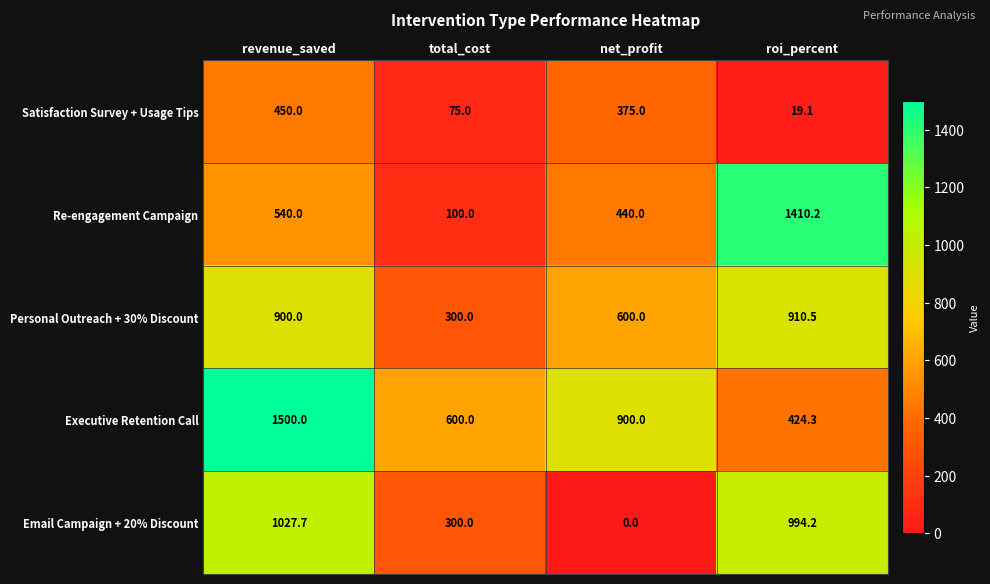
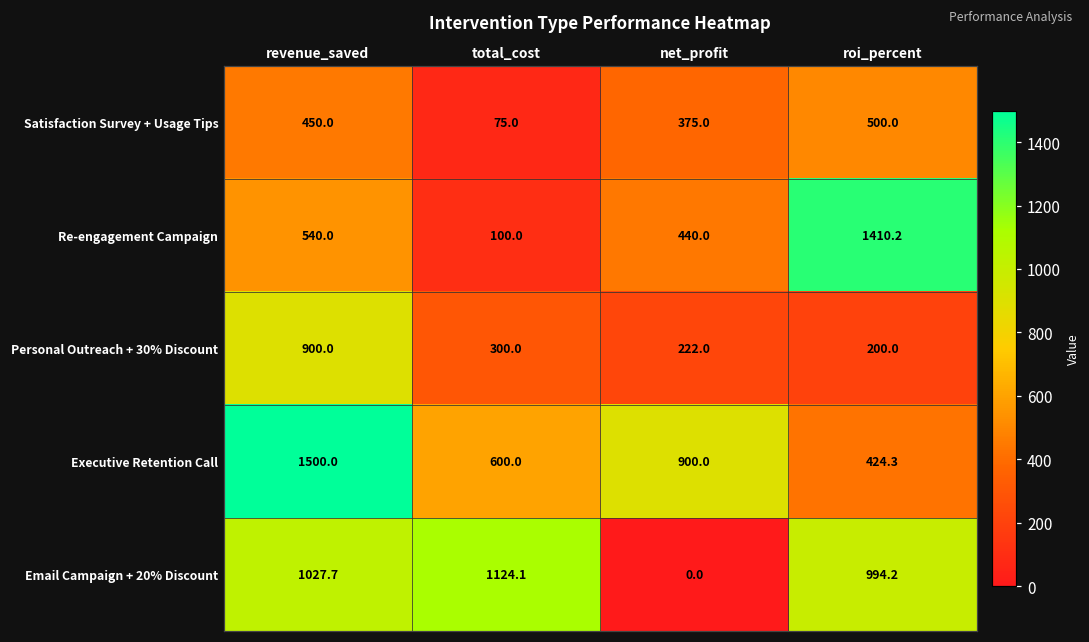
  {
    "Satisfaction Survey + Usage Tips": {
      "revenue_saved": 450.0,
      "total_cost": 75.0,
      "net_profit": 375.0,
-     "roi_percent": 19.1
+     "roi_percent": 500.0
    },
    "Re-engagement Campaign": {
      "revenue_saved": 540.0,
      "total_cost": 100.0,
      "net_profit": 440.0,
      "roi_percent": 1410.2
    },
    "Personal Outreach + 30% Discount": {
      "revenue_saved": 900.0,
      "total_cost": 300.0,
-     "net_profit": 600.0,
-     "roi_percent": 910.5
+     "net_profit": 222.0,
+     "roi_percent": 200.0
    },
    "Executive Retention Call": {
      "revenue_saved": 1500.0,
      "total_cost": 600.0,
      "net_profit": 900.0,
      "roi_percent": 424.3
    },
    "Email Campaign + 20% Discount": {
      "revenue_saved": 1027.7,
-     "total_cost": 300.0,
+     "total_cost": 1124.1,
      "net_profit": 0.0,
      "roi_percent": 994.2
    }
  }
